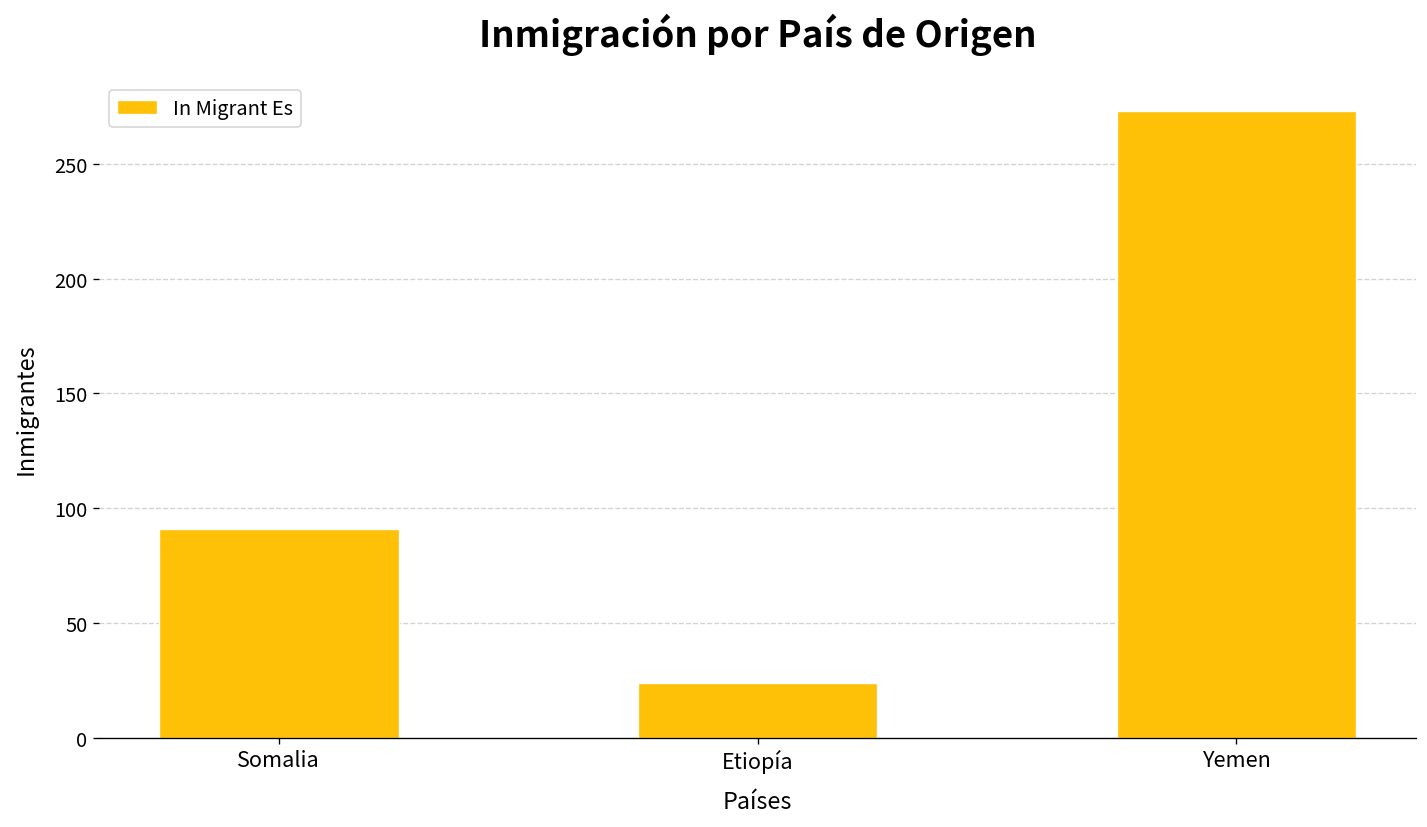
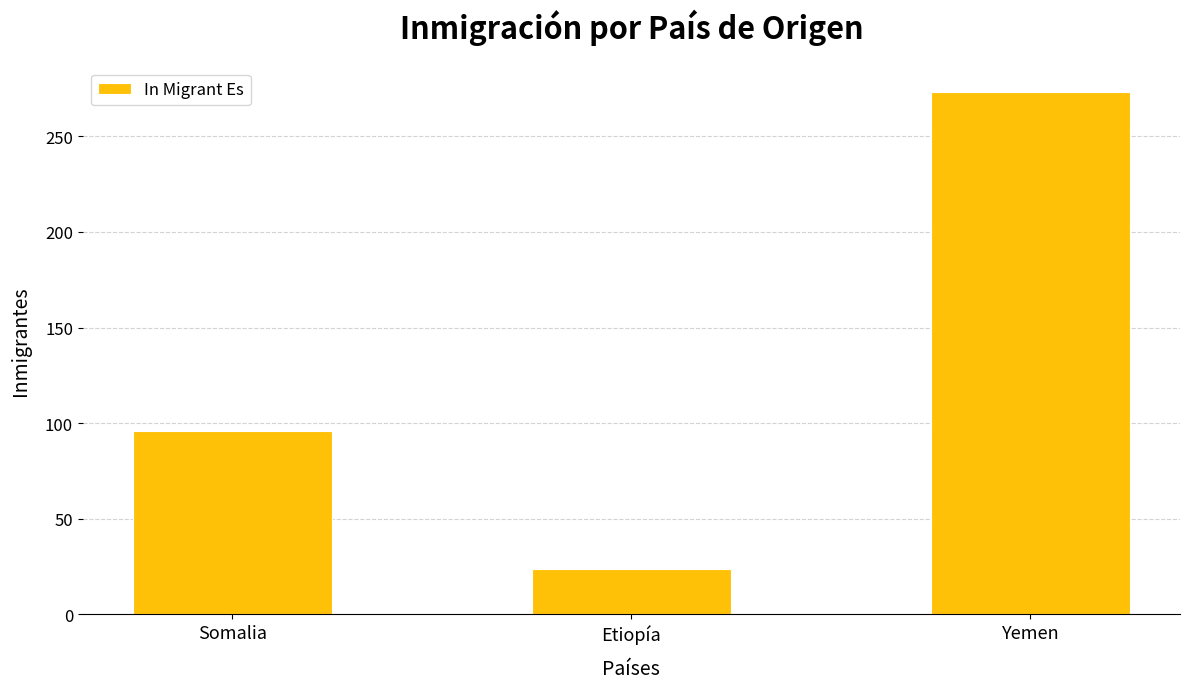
  {
-   "Somalia": 91,
+   "Somalia": 96,
    "Etiopía": 24,
    "Yemen": 273
  }
